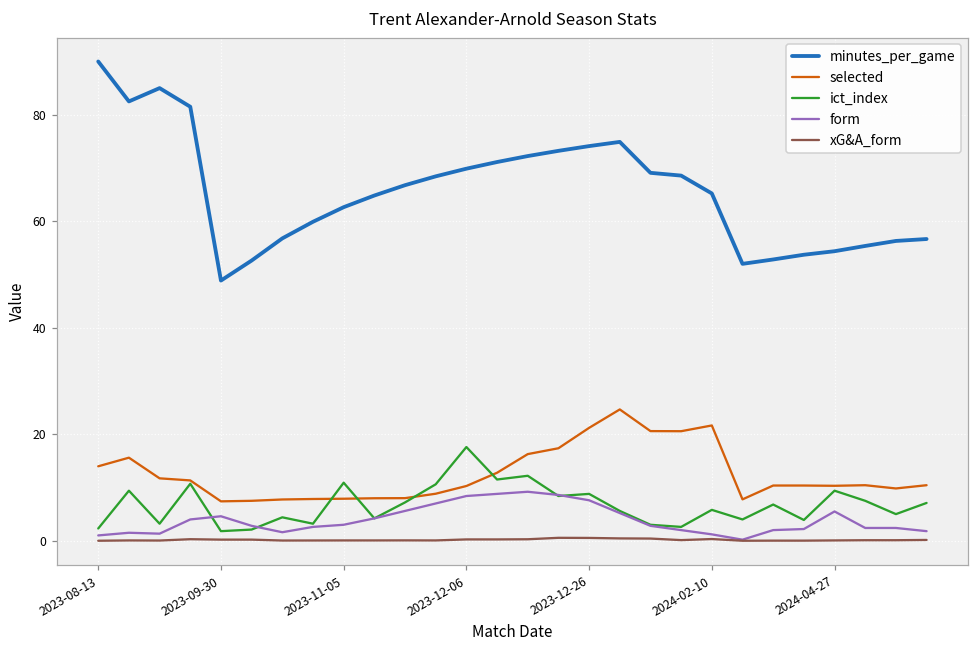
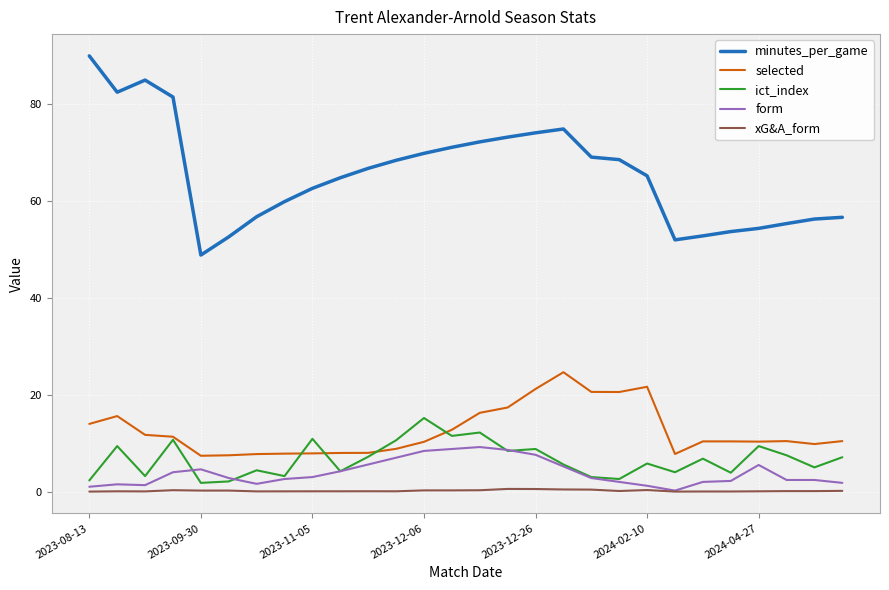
  {
    "minutes_per_game": {
      "2023-08-13": 90,
      "2023-09-30": 49,
      "2023-11-05": 63,
      "2023-12-06": 70,
      "2023-12-26": 74,
      "2024-02-10": 65,
      "2024-04-27": 54
    },
    "selected": {
      "2023-08-13": 14,
      "2023-09-30": 7,
      "2023-11-05": 8,
      "2023-12-06": 10,
      "2023-12-26": 21,
      "2024-02-10": 22,
      "2024-04-27": 10
    },
    "ict_index": {
      "2023-08-13": 2,
      "2023-09-30": 2,
      "2023-11-05": 11,
-     "2023-12-06": 18,
+     "2023-12-06": 15,
      "2023-12-26": 9,
      "2024-02-10": 6,
      "2024-04-27": 9
    },
    "form": {
      "2023-08-13": 1,
      "2023-09-30": 5,
      "2023-11-05": 3,
      "2023-12-06": 8,
      "2023-12-26": 8,
      "2024-02-10": 1,
      "2024-04-27": 6
    },
    "xG&A_form": {
      "2023-08-13": 0,
      "2023-09-30": 0,
      "2023-11-05": 0,
      "2023-12-06": 0,
      "2023-12-26": 1,
      "2024-02-10": 0,
      "2024-04-27": 0
    }
  }
